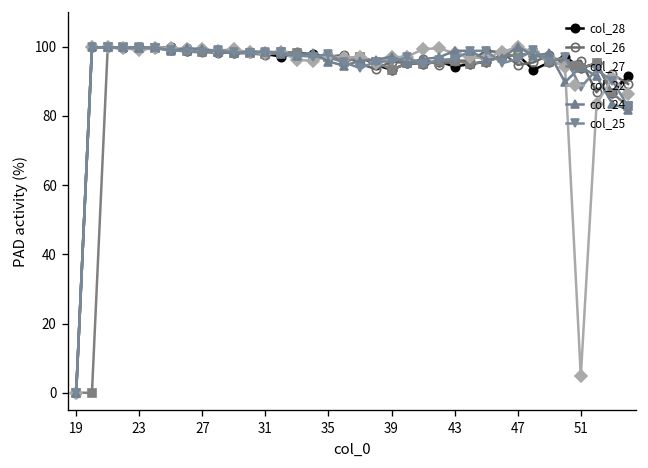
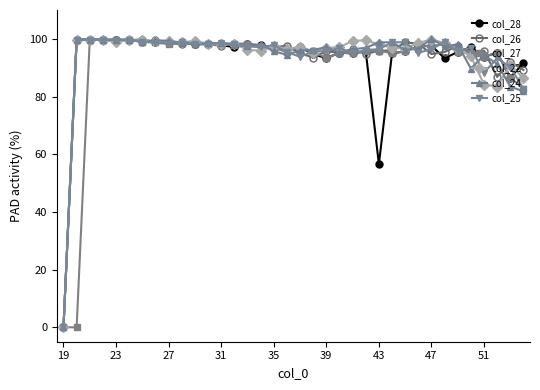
  {
    "col_28": {
-     "43": 94
+     "43": 57
    },
    "col_22": {
-     "51": 5
+     "51": 84
    }
  }
